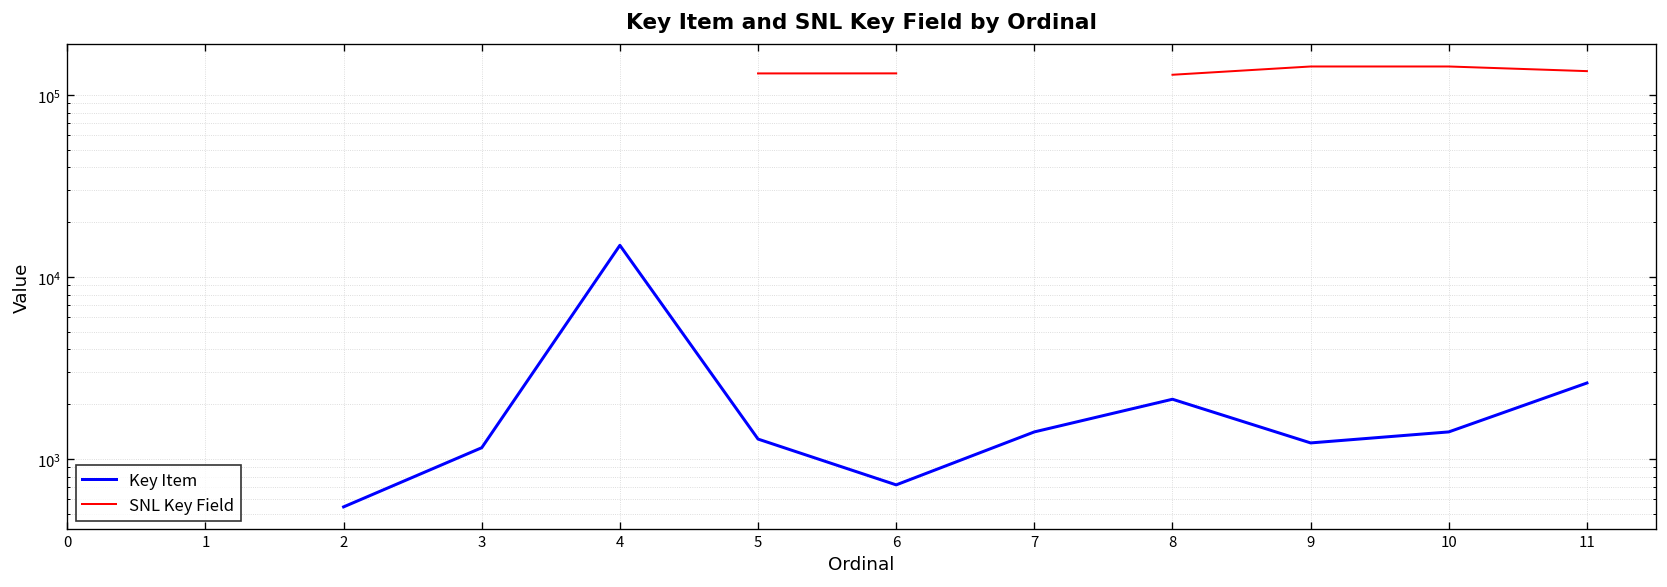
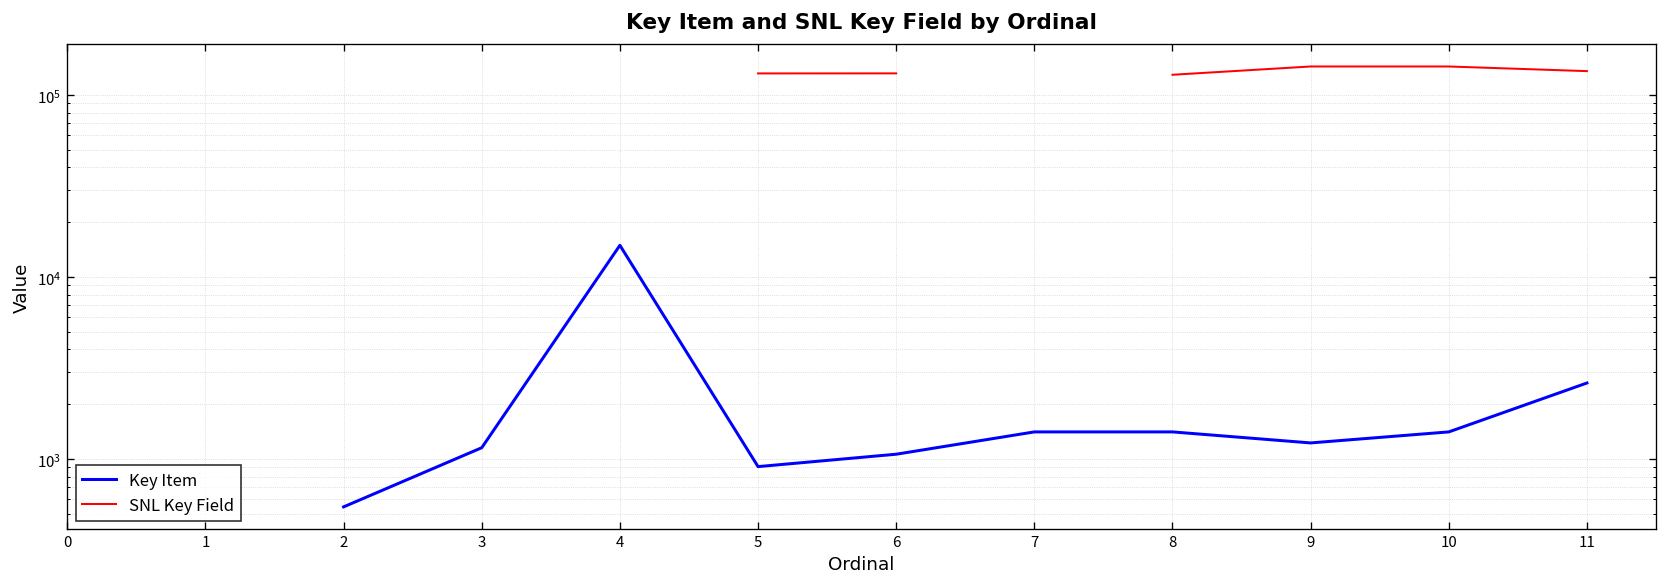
  {
    "Key Item": {
      "2": 550,
      "3": 1200,
      "4": 15000,
-     "5": 1300,
-     "6": 700,
+     "5": 900,
+     "6": 1100,
      "7": 1400,
-     "8": 2100,
+     "8": 1400,
      "9": 1200,
      "10": 1400,
      "11": 2600
    },
    "SNL Key Field": {
      "1": 130000,
      "3": 130000,
      "5": 130000,
      "6": 130000,
      "8": 130000,
      "9": 140000,
      "10": 140000,
      "11": 140000
    }
  }
